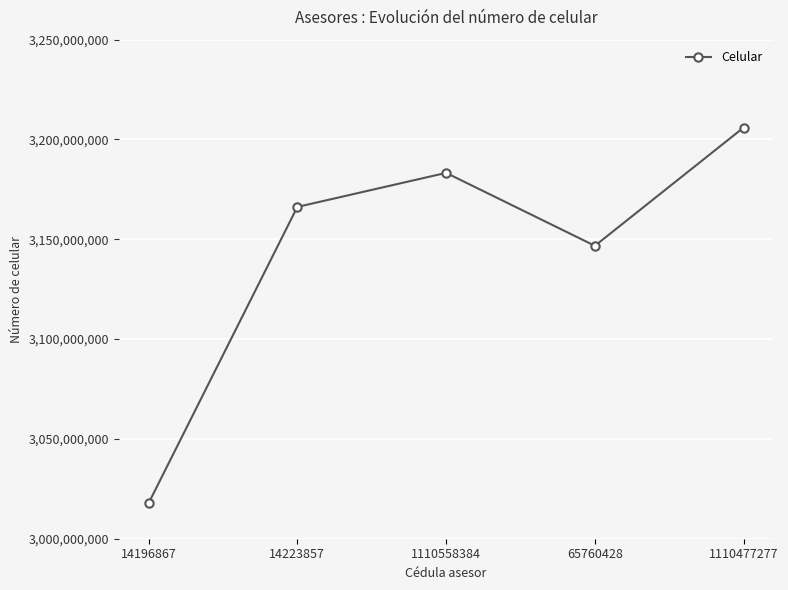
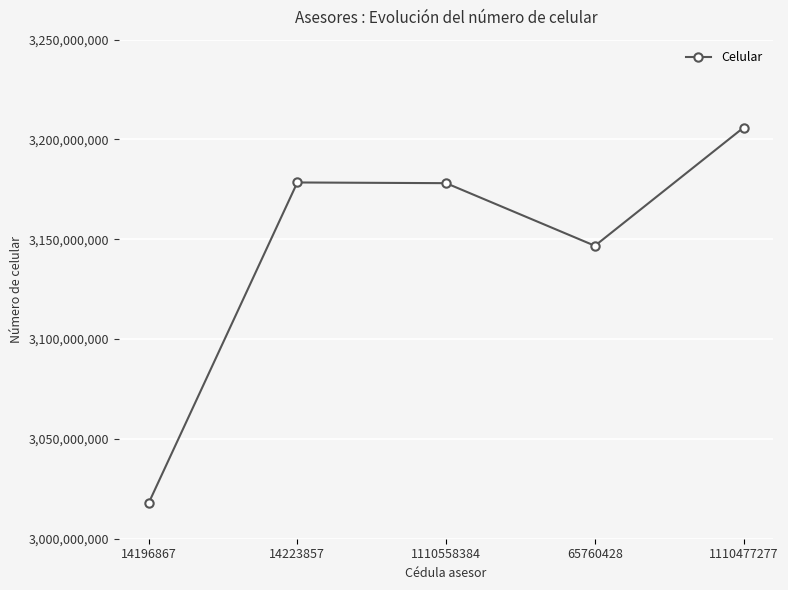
  {
    "14196867": "3,018,000,000",
-   "14223857": "3,166,000,000",
-   "1110558384": "3,183,000,000",
+   "14223857": "3,178,000,000",
+   "1110558384": "3,178,000,000",
    "65760428": "3,147,000,000",
    "1110477277": "3,206,000,000"
  }
